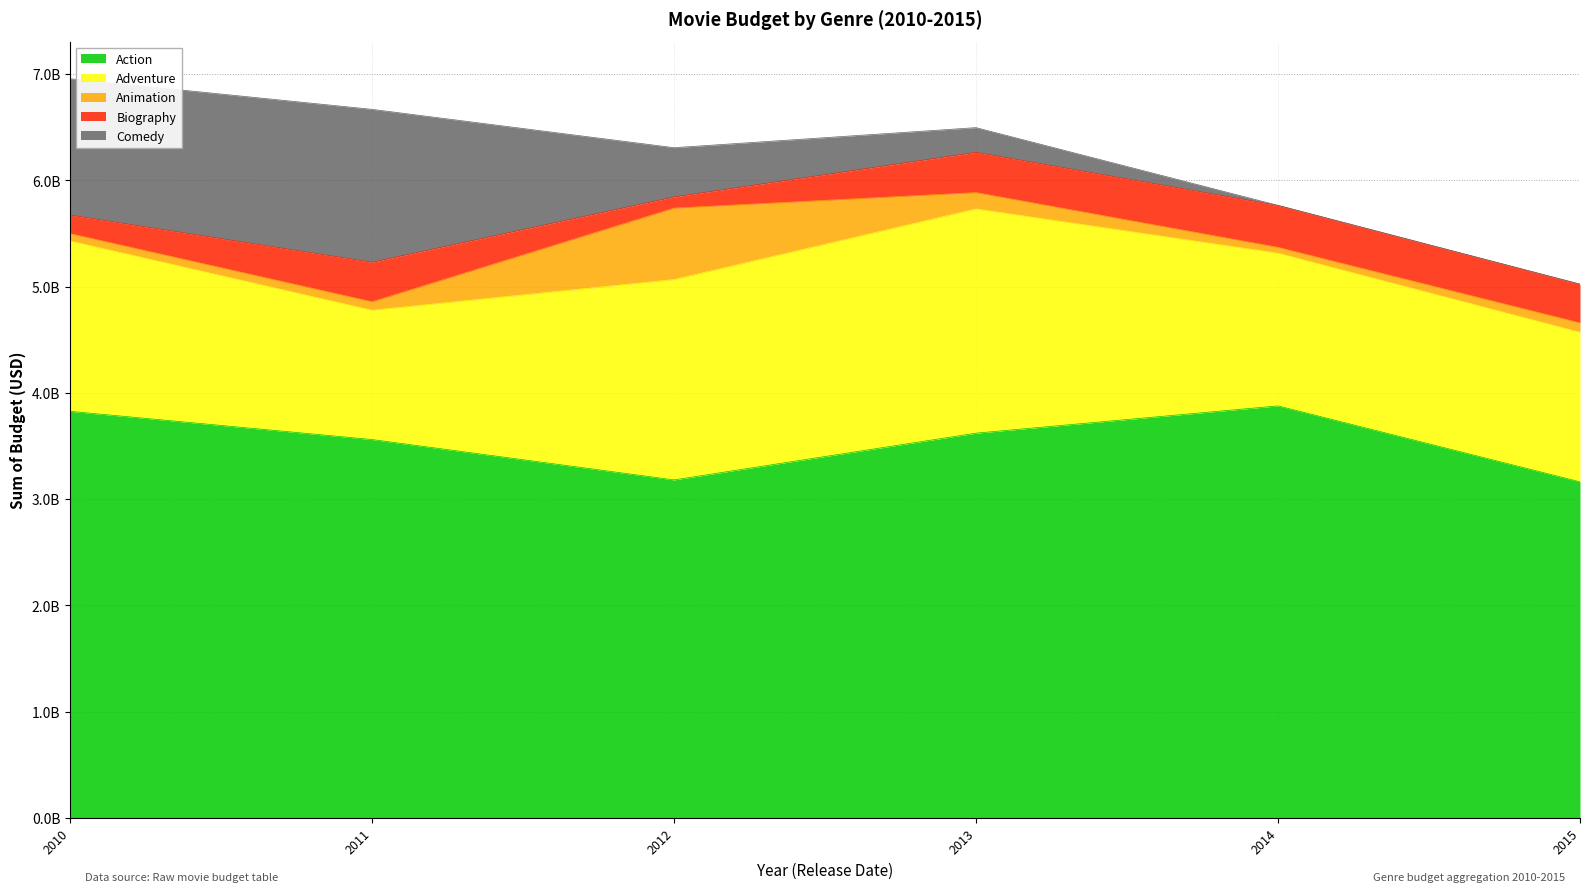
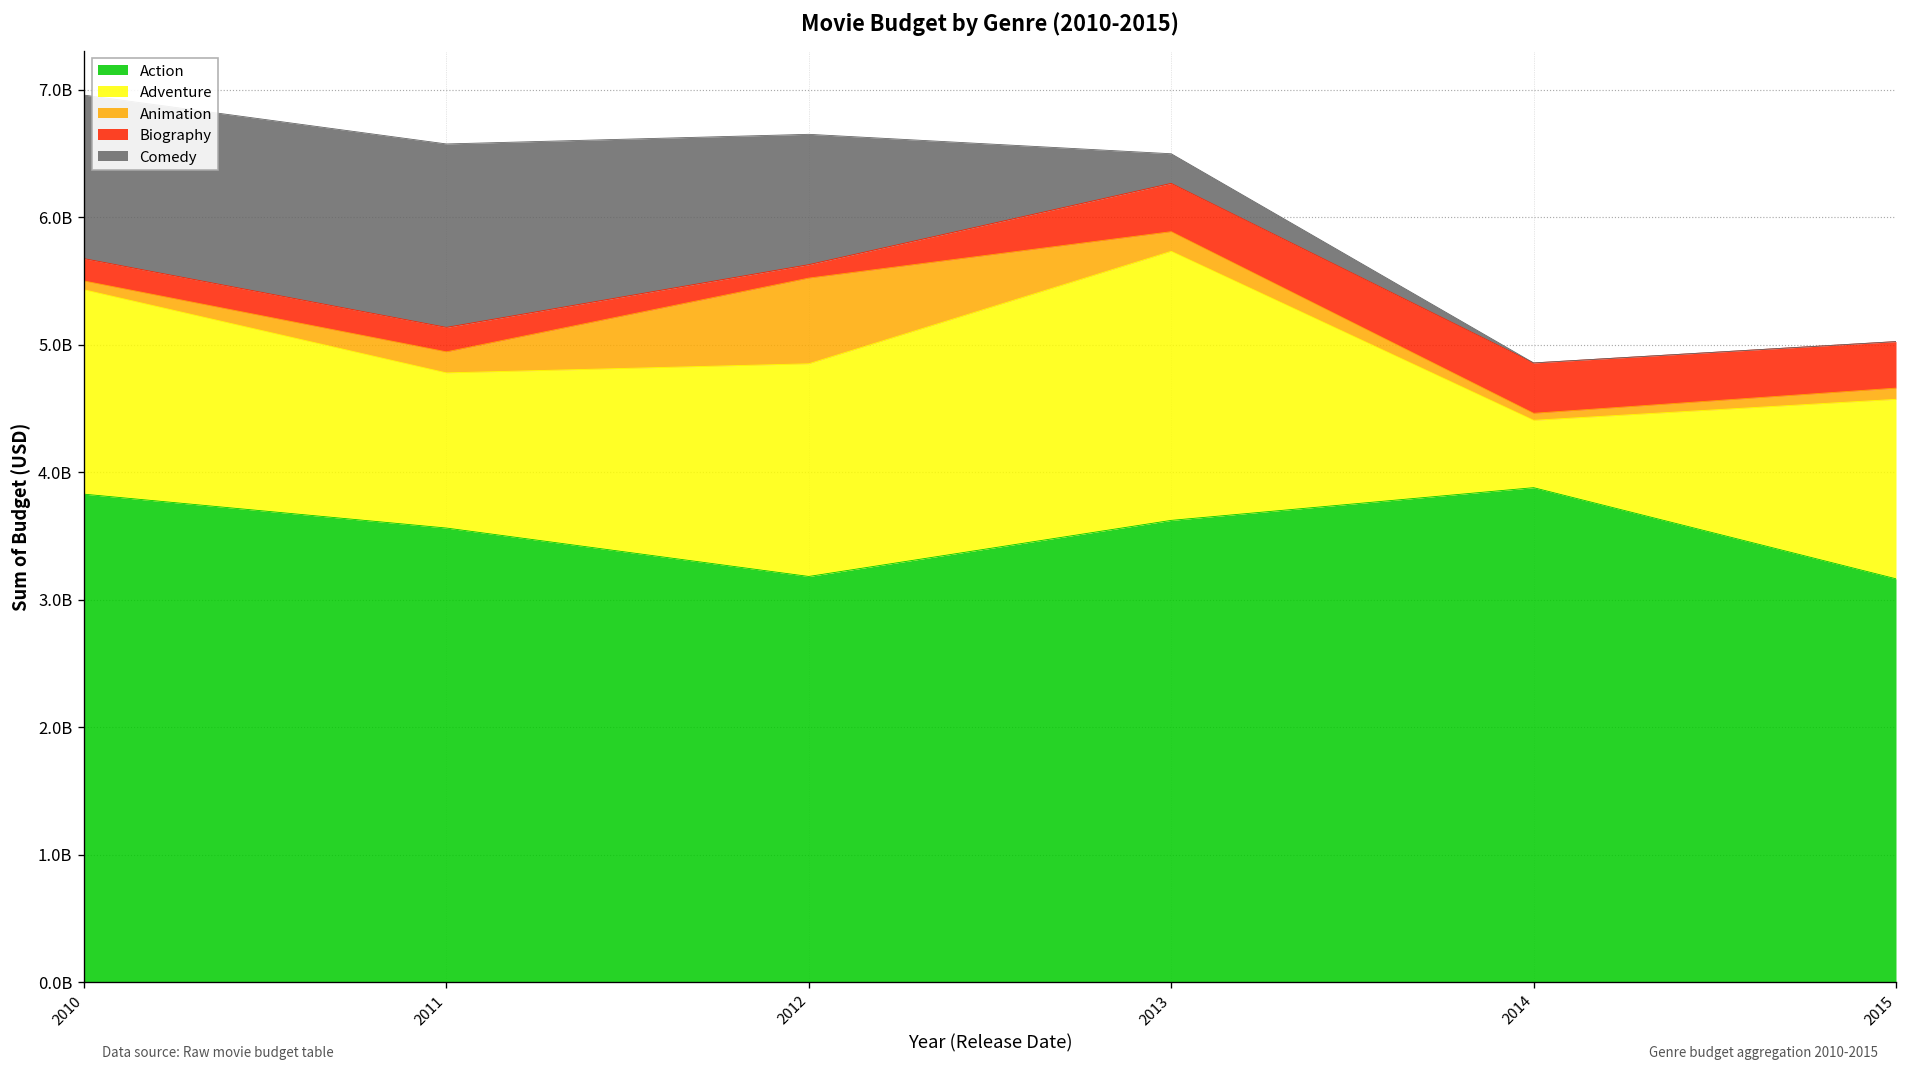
  {
    "Action": {
      "2010": 3830000000,
      "2011": 3560000000,
      "2012": 3180000000,
      "2013": 3620000000,
      "2014": 3880000000,
      "2015": 3160000000
    },
    "Adventure": {
      "2010": 1600000000,
      "2011": 1220000000,
-     "2012": 1890000000,
+     "2012": 1670000000,
      "2013": 2110000000,
-     "2014": 1440000000,
+     "2014": 530000000,
      "2015": 1410000000
    },
    "Animation": {
      "2010": 70000000,
-     "2011": 80000000,
+     "2011": 170000000,
      "2012": 670000000,
      "2013": 150000000,
      "2014": 60000000,
      "2015": 90000000
    },
    "Biography": {
      "2010": 180000000,
-     "2011": 370000000,
+     "2011": 190000000,
      "2012": 110000000,
      "2013": 380000000
    },
    "Comedy": {
      "2010": 1280000000,
      "2011": 1440000000,
-     "2012": 460000000,
+     "2012": 1020000000,
      "2013": 230000000
    }
  }
